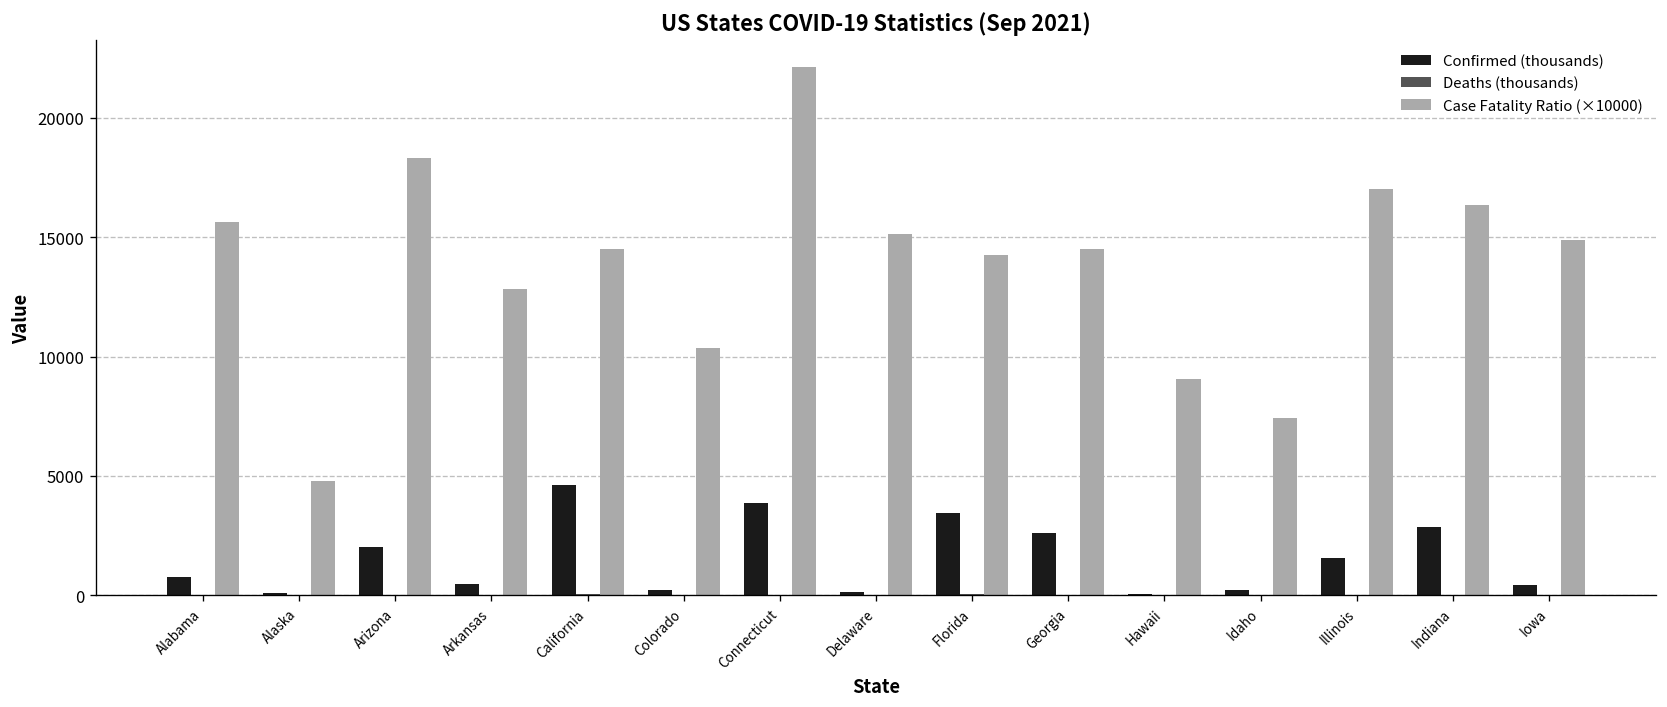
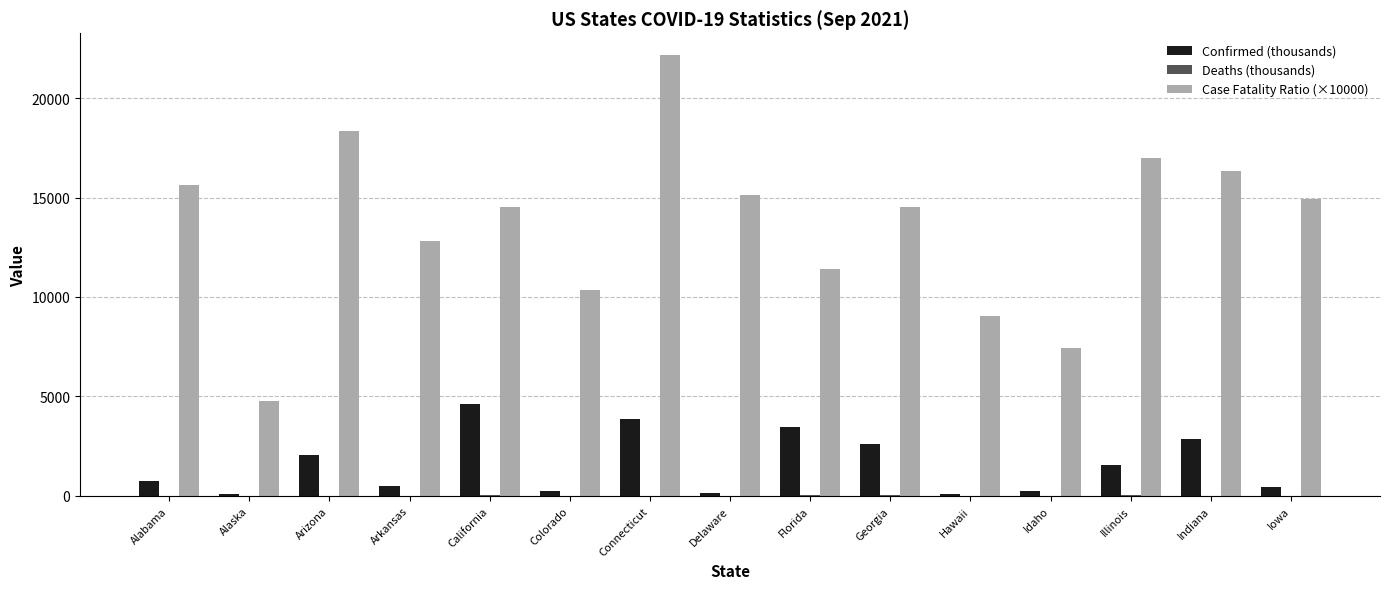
  {
    "Confirmed (thousands)": {
      "Alabama": 800,
      "Arizona": 2000,
      "Arkansas": 500,
      "California": 4600,
      "Colorado": 200,
      "Connecticut": 3900,
      "Delaware": 100,
      "Florida": 3500,
      "Georgia": 2600,
      "Idaho": 200,
      "Illinois": 1600,
      "Indiana": 2900,
      "Iowa": 400
    },
    "Case Fatality Ratio (×10000)": {
      "Alabama": 15600,
      "Alaska": 4800,
      "Arizona": 18300,
      "Arkansas": 12800,
      "California": 14500,
      "Colorado": 10400,
      "Connecticut": 22100,
      "Delaware": 15100,
-     "Florida": 14300,
+     "Florida": 11400,
      "Georgia": 14500,
      "Hawaii": 9100,
      "Idaho": 7400,
      "Illinois": 17000,
      "Indiana": 16300,
      "Iowa": 14900
    }
  }
